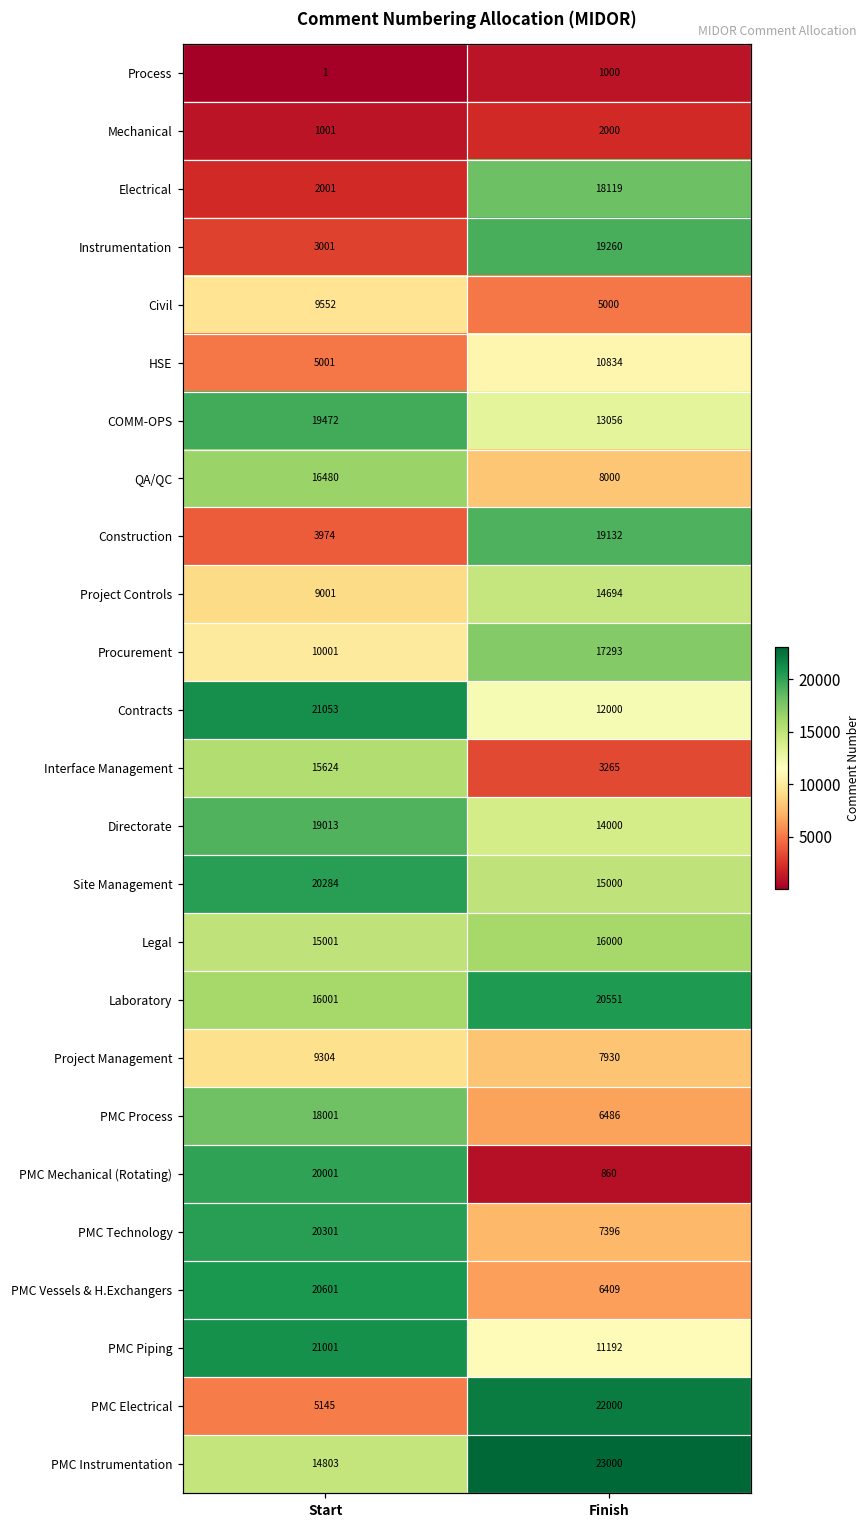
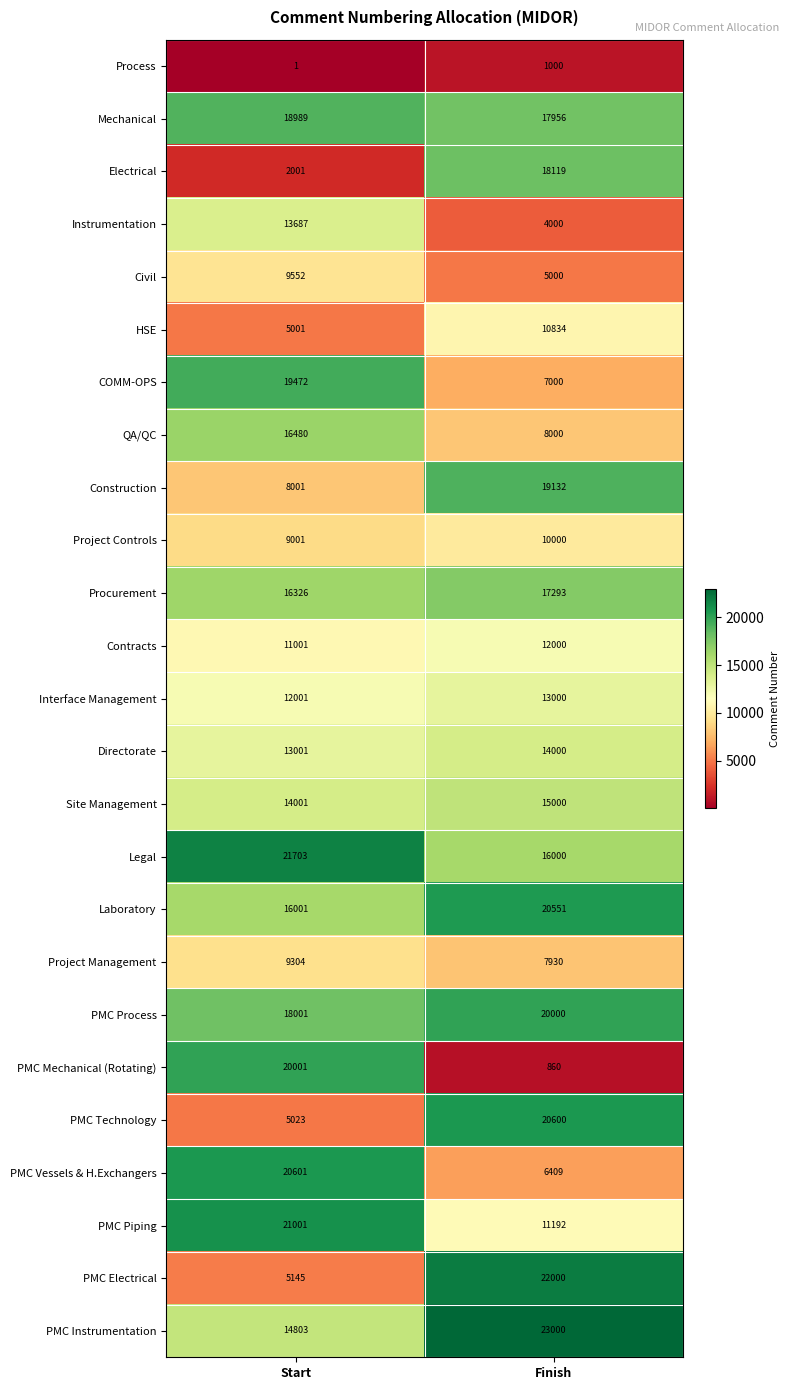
  {
    "Process": {
      "Start": 1,
      "Finish": 1000
    },
    "Mechanical": {
-     "Start": 1001,
-     "Finish": 2000
+     "Start": 18989,
+     "Finish": 17956
    },
    "Electrical": {
      "Start": 2001,
      "Finish": 18119
    },
    "Instrumentation": {
-     "Start": 3001,
-     "Finish": 19260
+     "Start": 13687,
+     "Finish": 4000
    },
    "Civil": {
      "Start": 9552,
      "Finish": 5000
    },
    "HSE": {
      "Start": 5001,
      "Finish": 10834
    },
    "COMM-OPS": {
      "Start": 19472,
-     "Finish": 13056
+     "Finish": 7000
    },
    "QA/QC": {
      "Start": 16480,
      "Finish": 8000
    },
    "Construction": {
-     "Start": 3974,
+     "Start": 8001,
      "Finish": 19132
    },
    "Project Controls": {
      "Start": 9001,
-     "Finish": 14694
+     "Finish": 10000
    },
    "Procurement": {
-     "Start": 10001,
+     "Start": 16326,
      "Finish": 17293
    },
    "Contracts": {
-     "Start": 21053,
+     "Start": 11001,
      "Finish": 12000
    },
    "Interface Management": {
-     "Start": 15624,
-     "Finish": 3265
+     "Start": 12001,
+     "Finish": 13000
    },
    "Directorate": {
-     "Start": 19013,
+     "Start": 13001,
      "Finish": 14000
    },
    "Site Management": {
-     "Start": 20284,
+     "Start": 14001,
      "Finish": 15000
    },
    "Legal": {
-     "Start": 15001,
+     "Start": 21703,
      "Finish": 16000
    },
    "Laboratory": {
      "Start": 16001,
      "Finish": 20551
    },
    "Project Management": {
      "Start": 9304,
      "Finish": 7930
    },
    "PMC Process": {
      "Start": 18001,
-     "Finish": 6486
+     "Finish": 20000
    },
    "PMC Mechanical (Rotating)": {
      "Start": 20001,
      "Finish": 860
    },
    "PMC Technology": {
-     "Start": 20301,
-     "Finish": 7396
+     "Start": 5023,
+     "Finish": 20600
    },
    "PMC Vessels & H.Exchangers": {
      "Start": 20601,
      "Finish": 6409
    },
    "PMC Piping": {
      "Start": 21001,
      "Finish": 11192
    },
    "PMC Electrical": {
      "Start": 5145,
      "Finish": 22000
    },
    "PMC Instrumentation": {
      "Start": 14803,
      "Finish": 23000
    }
  }
